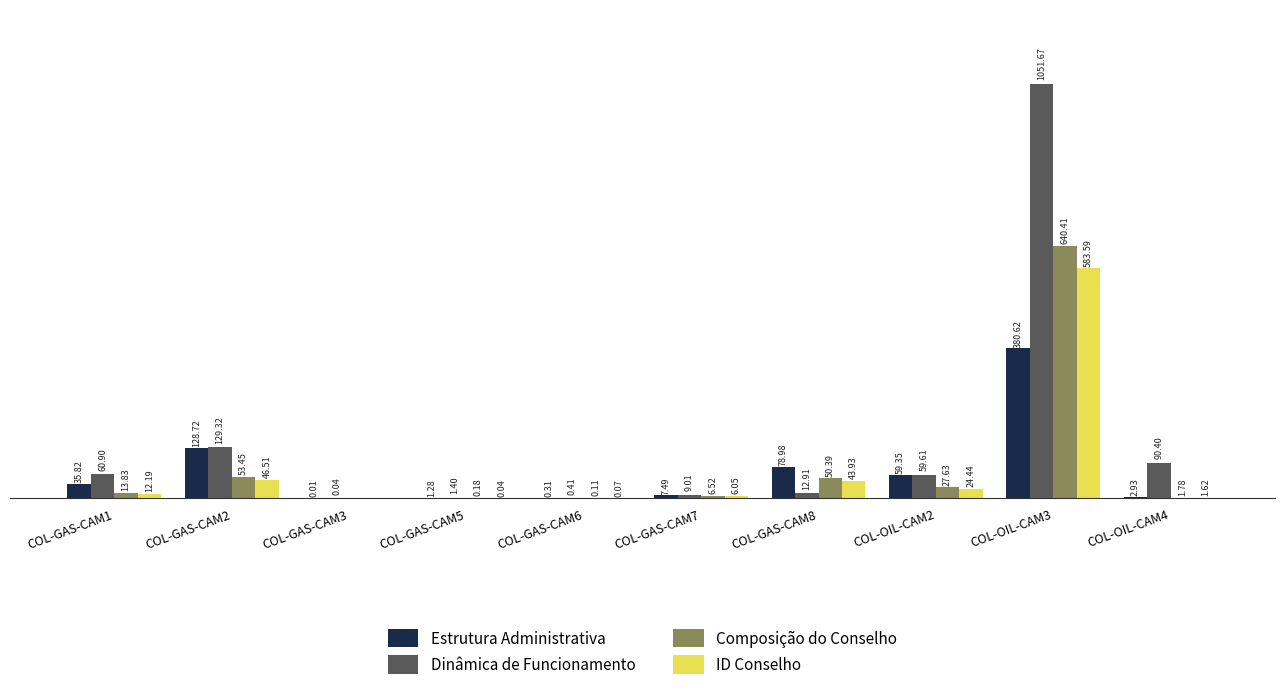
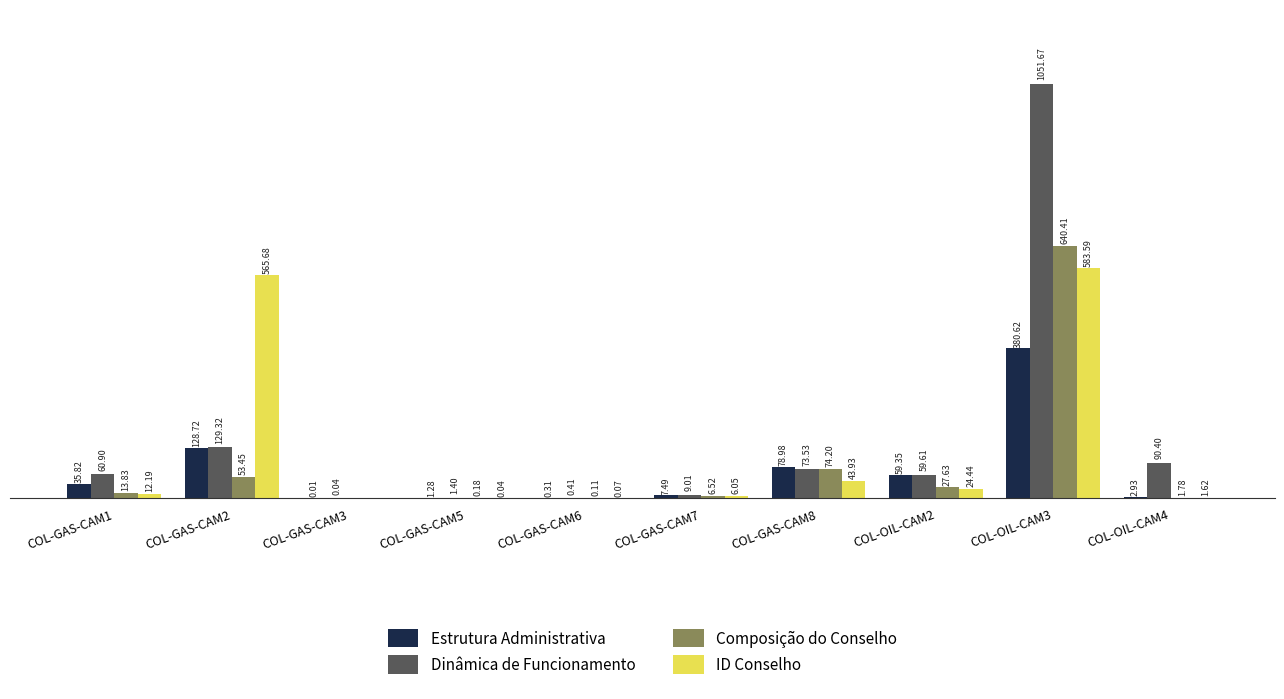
  {
    "Estrutura Administrativa": {
      "COL-GAS-CAM1": 35.82,
      "COL-GAS-CAM2": 128.72,
      "COL-GAS-CAM3": 0.01,
      "COL-GAS-CAM5": 1.28,
      "COL-GAS-CAM6": 0.31,
      "COL-GAS-CAM7": 7.49,
      "COL-GAS-CAM8": 78.98,
      "COL-OIL-CAM2": 59.35,
      "COL-OIL-CAM3": 380.62,
      "COL-OIL-CAM4": 2.93
    },
    "Dinâmica de Funcionamento": {
      "COL-GAS-CAM1": 60.90,
      "COL-GAS-CAM2": 129.32,
      "COL-GAS-CAM3": 0.04,
      "COL-GAS-CAM5": 1.40,
      "COL-GAS-CAM6": 0.41,
      "COL-GAS-CAM7": 9.01,
-     "COL-GAS-CAM8": 12.91,
+     "COL-GAS-CAM8": 73.53,
      "COL-OIL-CAM2": 59.61,
      "COL-OIL-CAM3": 1051.67,
      "COL-OIL-CAM4": 90.40
    },
    "Composição do Conselho": {
      "COL-GAS-CAM1": 13.83,
      "COL-GAS-CAM2": 53.45,
      "COL-GAS-CAM5": 0.18,
      "COL-GAS-CAM6": 0.11,
      "COL-GAS-CAM7": 6.52,
-     "COL-GAS-CAM8": 50.39,
+     "COL-GAS-CAM8": 74.20,
      "COL-OIL-CAM2": 27.63,
      "COL-OIL-CAM3": 640.41,
      "COL-OIL-CAM4": 1.78
    },
    "ID Conselho": {
      "COL-GAS-CAM1": 12.19,
-     "COL-GAS-CAM2": 46.51,
+     "COL-GAS-CAM2": 565.68,
      "COL-GAS-CAM5": 0.04,
      "COL-GAS-CAM6": 0.07,
      "COL-GAS-CAM7": 6.05,
      "COL-GAS-CAM8": 43.93,
      "COL-OIL-CAM2": 24.44,
      "COL-OIL-CAM3": 583.59,
      "COL-OIL-CAM4": 1.62
    }
  }
